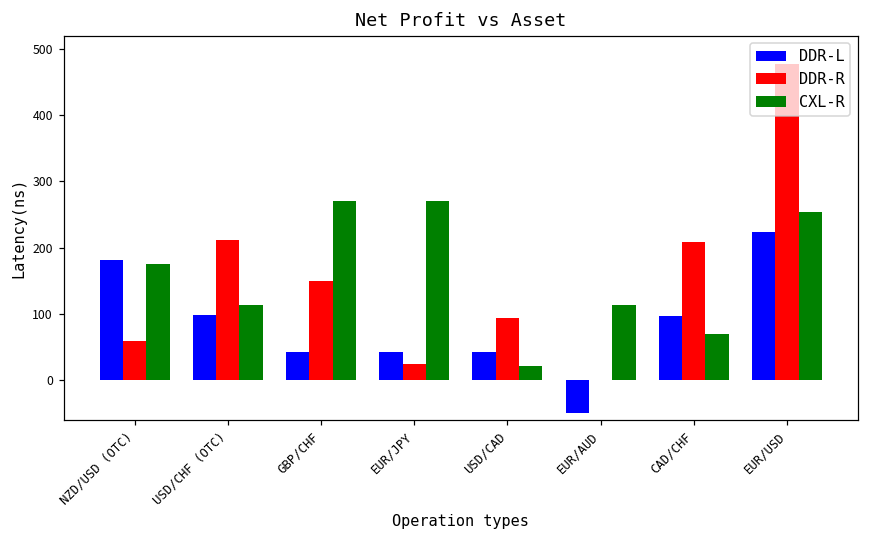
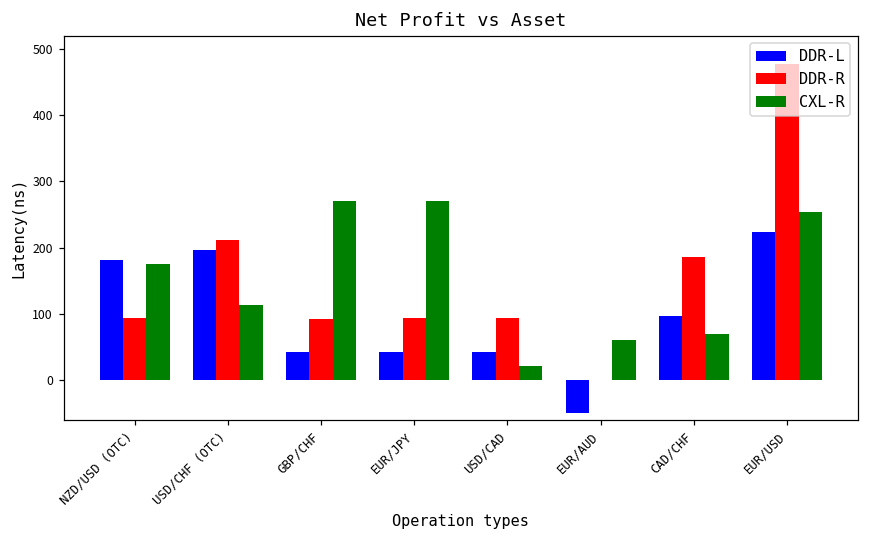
  {
    "DDR-L": {
      "NZD/USD (OTC)": 180,
-     "USD/CHF (OTC)": 100,
+     "USD/CHF (OTC)": 200,
      "GBP/CHF": 40,
      "EUR/JPY": 40,
      "USD/CAD": 40,
      "EUR/AUD": -50,
      "CAD/CHF": 100,
      "EUR/USD": 220
    },
    "DDR-R": {
-     "NZD/USD (OTC)": 60,
+     "NZD/USD (OTC)": 90,
      "USD/CHF (OTC)": 210,
-     "GBP/CHF": 150,
-     "EUR/JPY": 20,
+     "GBP/CHF": 90,
+     "EUR/JPY": 90,
      "USD/CAD": 90,
      "EUR/AUD": 0,
-     "CAD/CHF": 210
+     "CAD/CHF": 190
    },
    "CXL-R": {
      "NZD/USD (OTC)": 170,
      "USD/CHF (OTC)": 110,
      "GBP/CHF": 270,
      "EUR/JPY": 270,
      "USD/CAD": 20,
-     "EUR/AUD": 110,
+     "EUR/AUD": 60,
      "CAD/CHF": 70,
      "EUR/USD": 250
    }
  }
